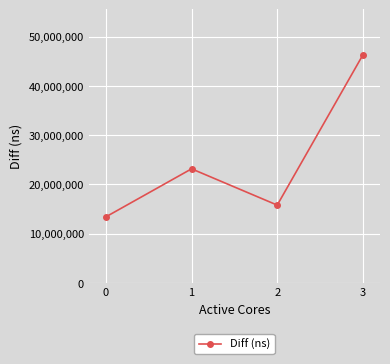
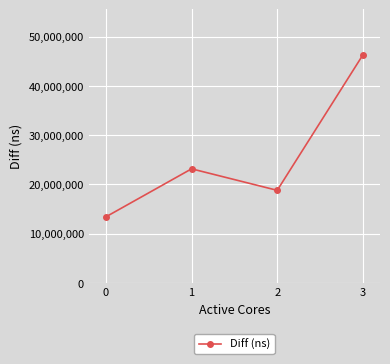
  {
    "0": "13,000,000",
    "1": "23,000,000",
-   "2": "16,000,000",
+   "2": "19,000,000",
    "3": "46,000,000"
  }
